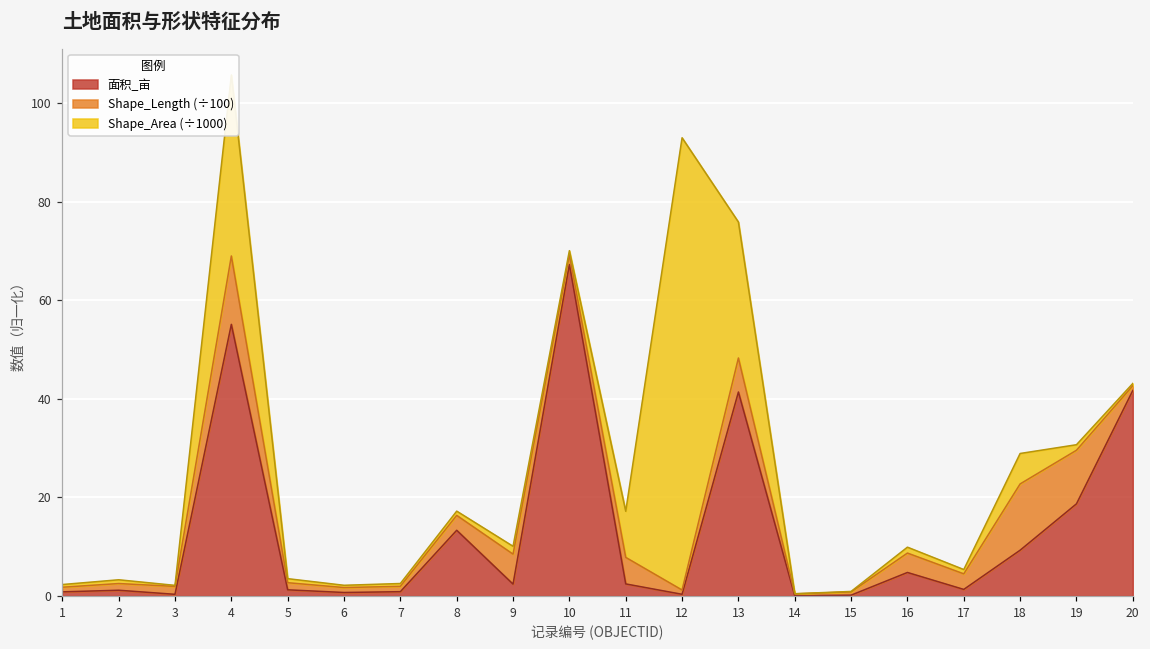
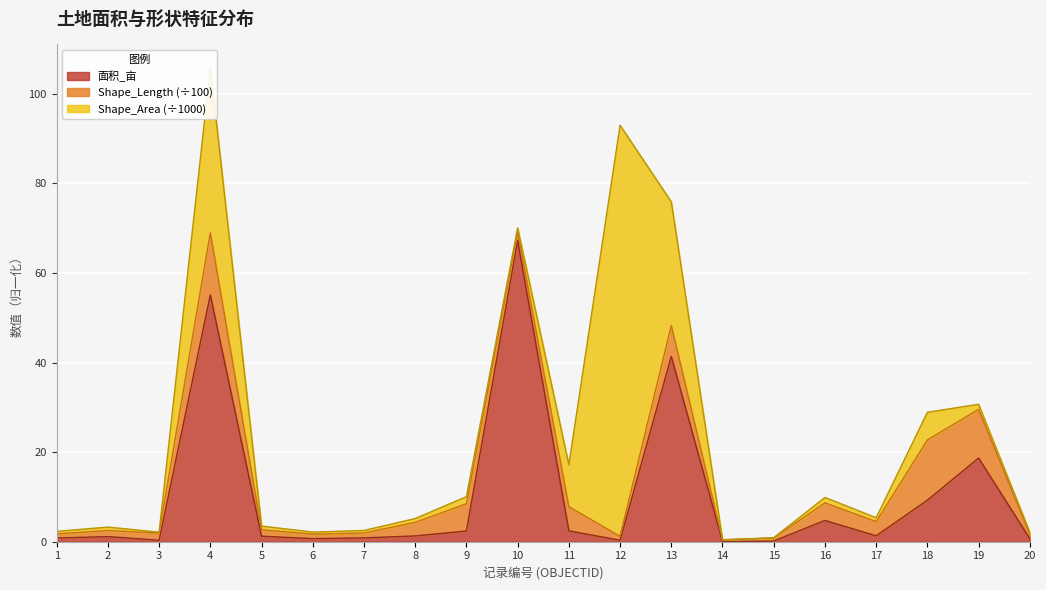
  {
    "面积_亩": {
      "1": 1,
      "2": 1,
      "3": 0,
      "4": 55,
      "5": 1,
      "6": 1,
      "7": 1,
-     "8": 13,
+     "8": 1,
      "9": 2,
      "10": 67,
      "11": 2,
      "12": 0,
      "13": 41,
      "15": 0,
      "16": 5,
      "17": 1,
      "18": 9,
      "19": 19,
-     "20": 42
+     "20": 1
    },
    "Shape_Length (÷100)": {
      "2": 1,
      "4": 14,
      "5": 1,
      "8": 3,
      "9": 6,
      "10": 2,
      "11": 5,
      "12": 1,
      "13": 7,
      "16": 4,
      "17": 3,
      "18": 13,
      "19": 11
    },
    "Shape_Area (÷1000)": {
      "2": 1,
      "5": 1,
      "8": 1,
      "9": 2,
      "10": 1,
      "11": 9,
      "12": 92,
      "13": 28,
      "16": 1,
      "17": 1,
      "18": 6,
      "19": 1
    }
  }
